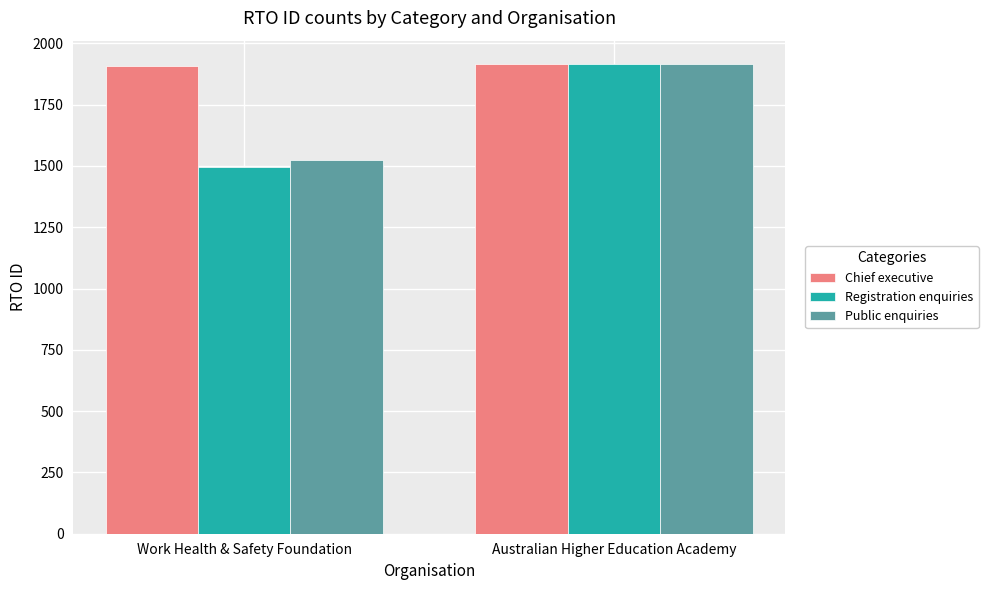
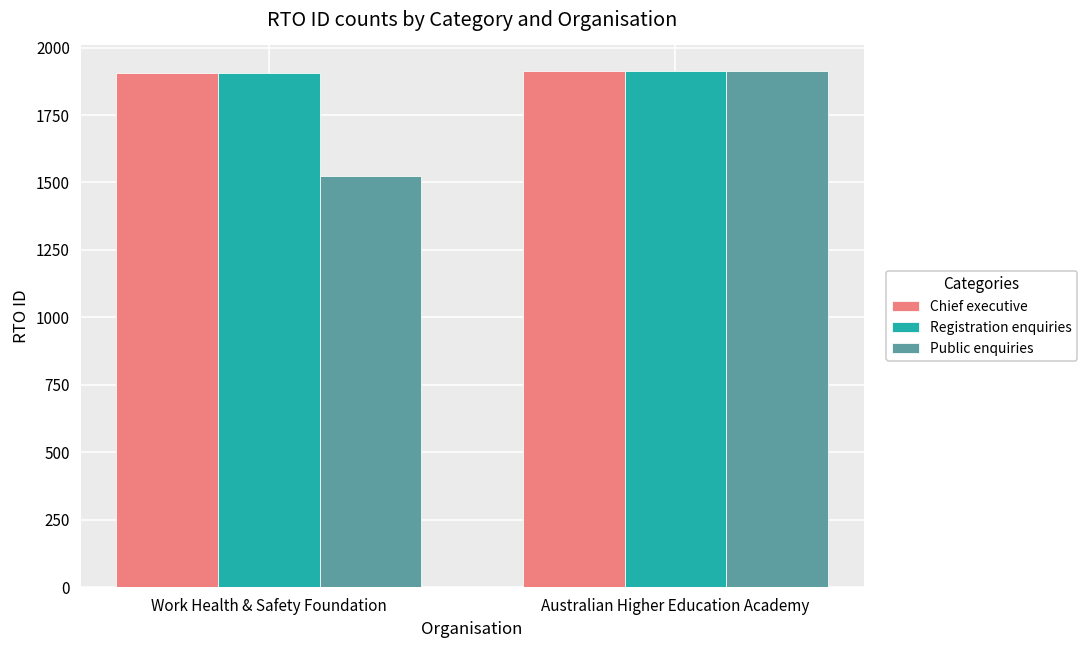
  {
    "Chief executive": {
      "Work Health & Safety Foundation": 1910,
      "Australian Higher Education Academy": 1920
    },
    "Registration enquiries": {
-     "Work Health & Safety Foundation": 1500,
+     "Work Health & Safety Foundation": 1910,
      "Australian Higher Education Academy": 1920
    },
    "Public enquiries": {
      "Work Health & Safety Foundation": 1520,
      "Australian Higher Education Academy": 1920
    }
  }
